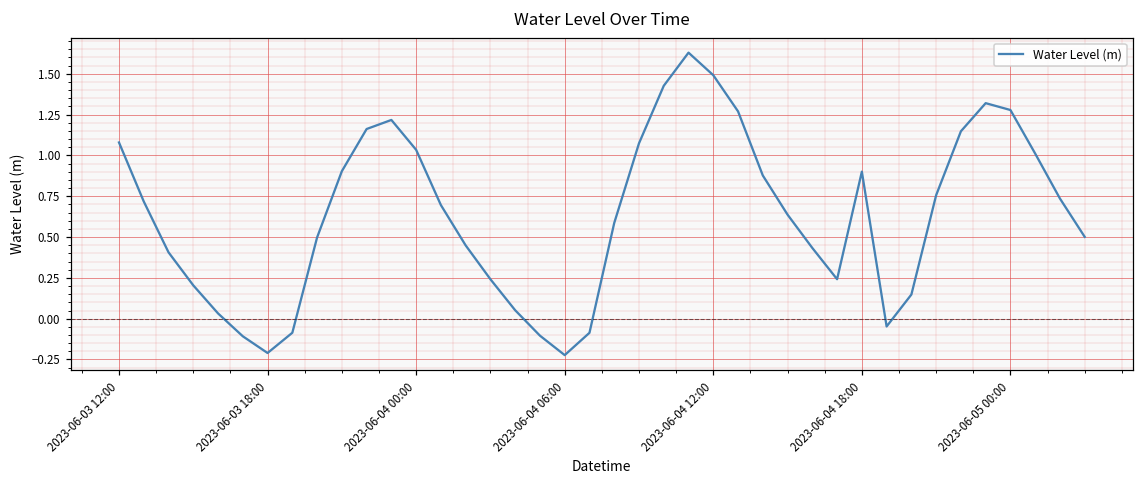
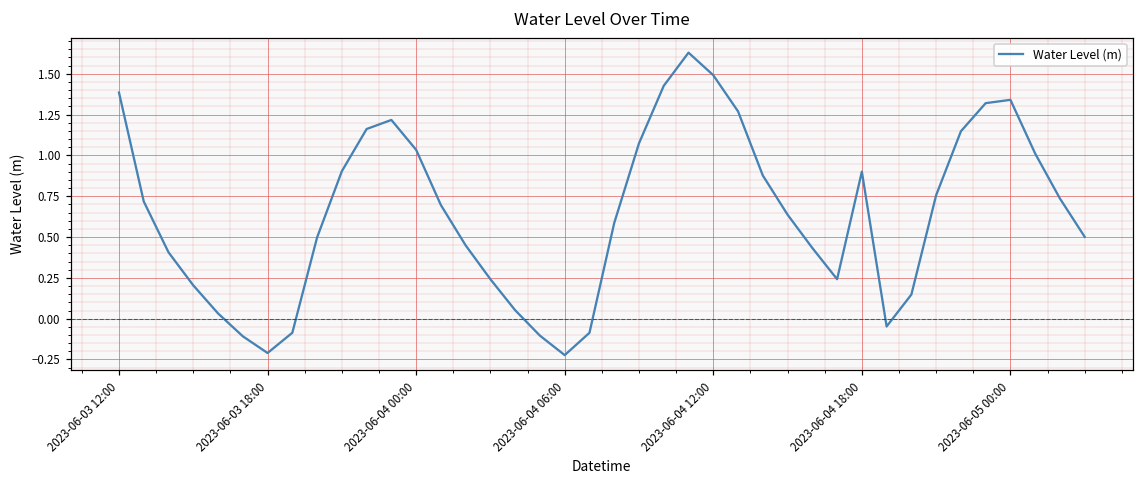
  {
-   "2023-06-03 12:00": 1.08,
+   "2023-06-03 12:00": 1.38,
    "2023-06-03 18:00": -0.21,
    "2023-06-04 00:00": 1.03,
    "2023-06-04 06:00": -0.22,
    "2023-06-04 12:00": 1.49,
    "2023-06-04 18:00": 0.90,
-   "2023-06-05 00:00": 1.28
+   "2023-06-05 00:00": 1.34
  }
